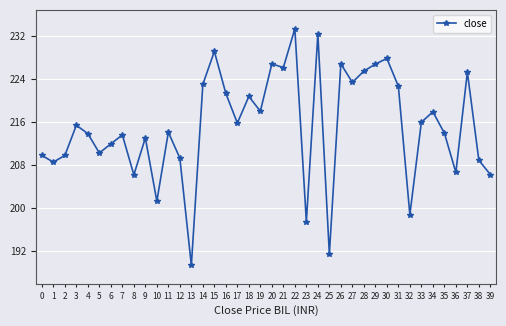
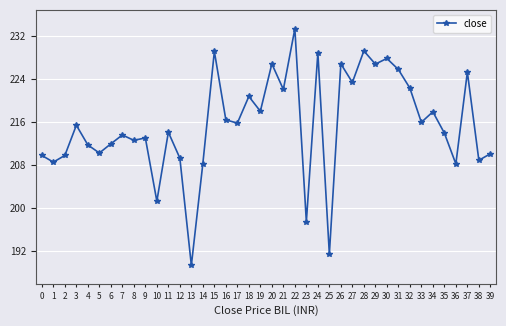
  {
    "0": 210,
    "1": 209,
    "2": 210,
    "3": 215,
-   "4": 214,
+   "4": 212,
    "5": 210,
    "6": 212,
    "7": 214,
-   "8": 206,
+   "8": 213,
    "9": 213,
    "10": 201,
    "11": 214,
    "12": 209,
    "13": 189,
-   "14": 223,
+   "14": 208,
    "15": 229,
-   "16": 221,
+   "16": 216,
    "17": 216,
    "18": 221,
    "19": 218,
    "20": 227,
-   "21": 226,
+   "21": 222,
    "22": 233,
    "23": 198,
-   "24": 232,
+   "24": 229,
    "25": 191,
    "26": 227,
    "27": 223,
-   "28": 225,
+   "28": 229,
    "29": 227,
    "30": 228,
-   "31": 223,
-   "32": 199,
+   "31": 226,
+   "32": 222,
    "33": 216,
    "34": 218,
    "35": 214,
-   "36": 207,
+   "36": 208,
    "37": 225,
    "38": 209,
-   "39": 206
+   "39": 210
  }
